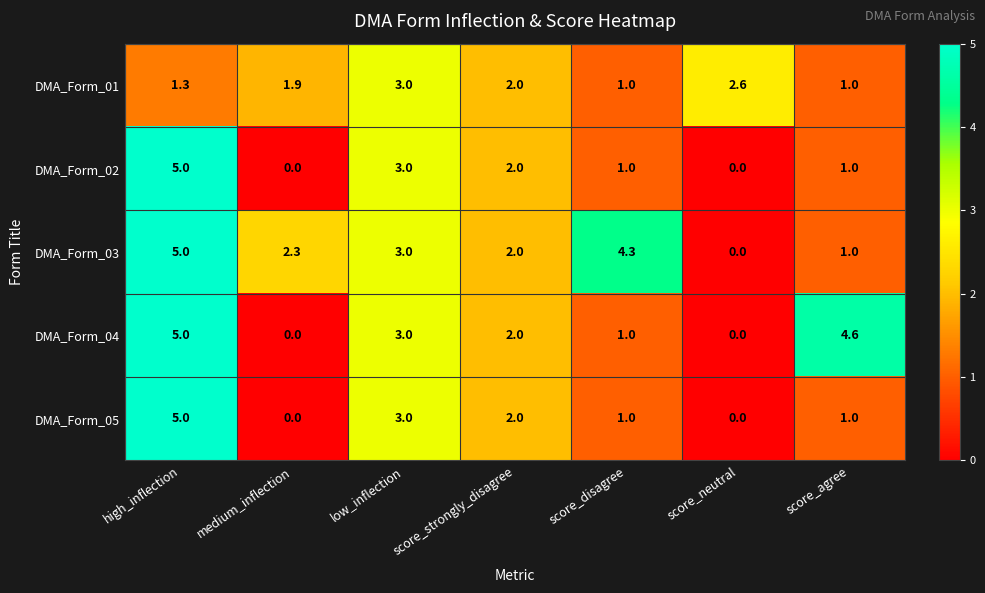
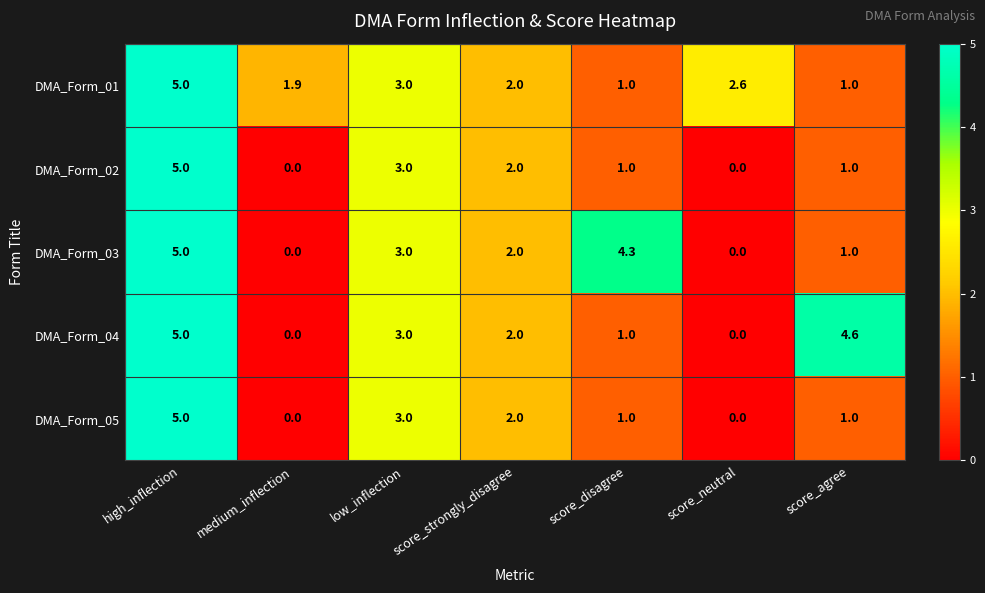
  {
    "DMA_Form_01": {
-     "high_inflection": 1.3,
+     "high_inflection": 5.0,
      "medium_inflection": 1.9,
      "low_inflection": 3.0,
      "score_strongly_disagree": 2.0,
      "score_disagree": 1.0,
      "score_neutral": 2.6,
      "score_agree": 1.0
    },
    "DMA_Form_02": {
      "high_inflection": 5.0,
      "medium_inflection": 0.0,
      "low_inflection": 3.0,
      "score_strongly_disagree": 2.0,
      "score_disagree": 1.0,
      "score_neutral": 0.0,
      "score_agree": 1.0
    },
    "DMA_Form_03": {
      "high_inflection": 5.0,
-     "medium_inflection": 2.3,
+     "medium_inflection": 0.0,
      "low_inflection": 3.0,
      "score_strongly_disagree": 2.0,
      "score_disagree": 4.3,
      "score_neutral": 0.0,
      "score_agree": 1.0
    },
    "DMA_Form_04": {
      "high_inflection": 5.0,
      "medium_inflection": 0.0,
      "low_inflection": 3.0,
      "score_strongly_disagree": 2.0,
      "score_disagree": 1.0,
      "score_neutral": 0.0,
      "score_agree": 4.6
    },
    "DMA_Form_05": {
      "high_inflection": 5.0,
      "medium_inflection": 0.0,
      "low_inflection": 3.0,
      "score_strongly_disagree": 2.0,
      "score_disagree": 1.0,
      "score_neutral": 0.0,
      "score_agree": 1.0
    }
  }
